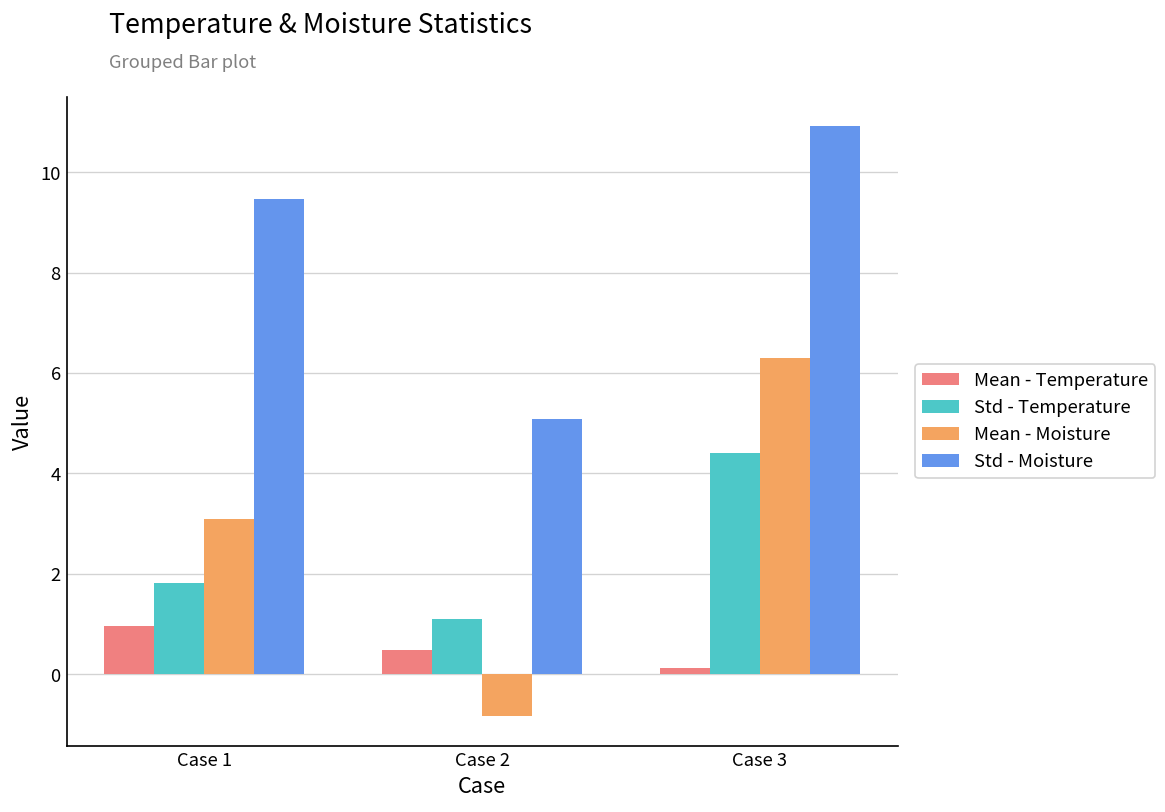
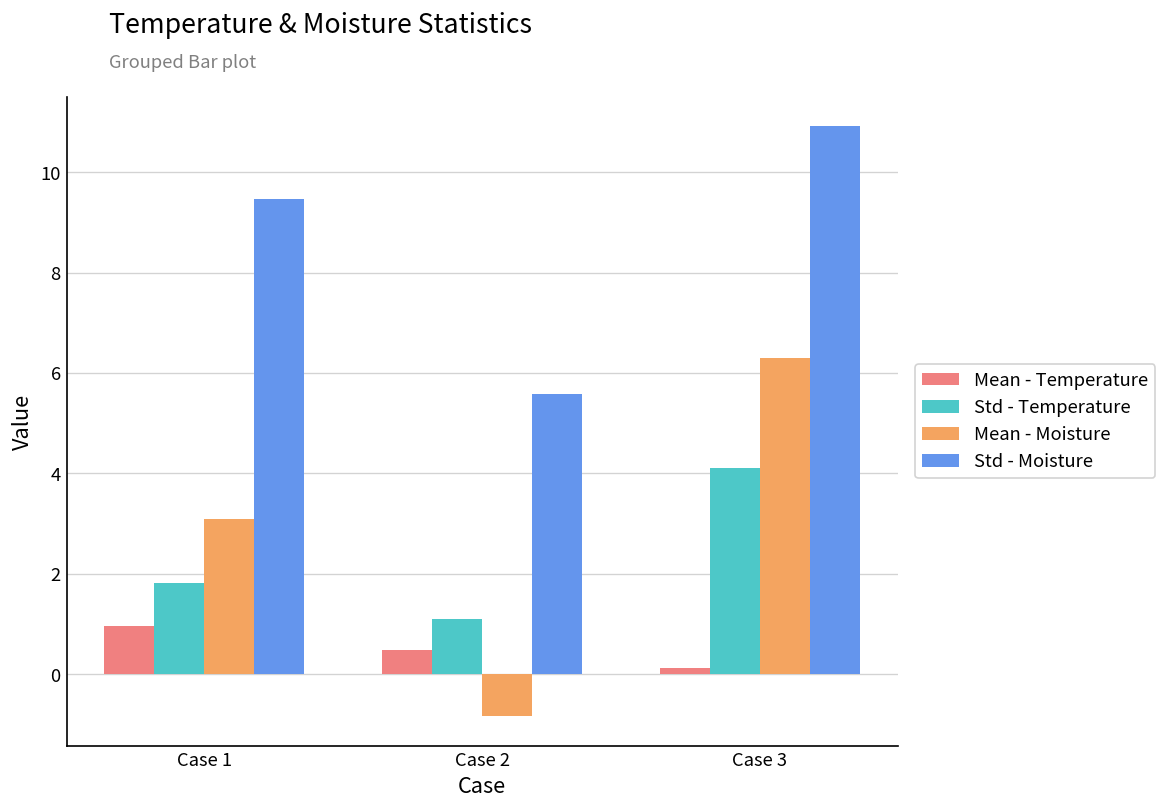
  {
    "Std - Temperature": {
      "Case 1": 1.8,
      "Case 2": 1.1,
-     "Case 3": 4.4
+     "Case 3": 4.1
    },
    "Std - Moisture": {
      "Case 1": 9.5,
-     "Case 2": 5.1,
+     "Case 2": 5.6,
      "Case 3": 10.9
    }
  }
